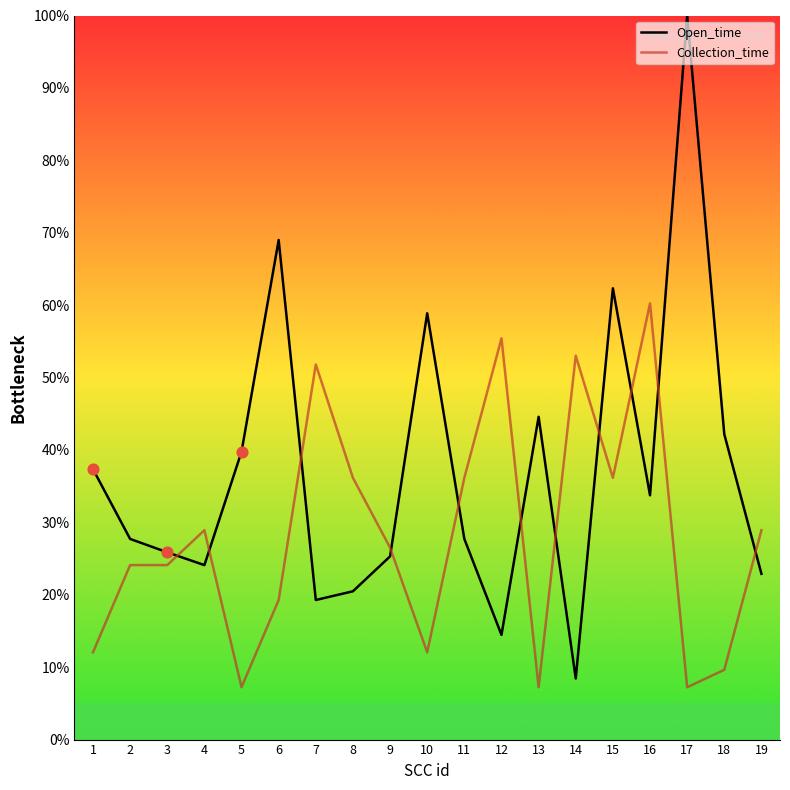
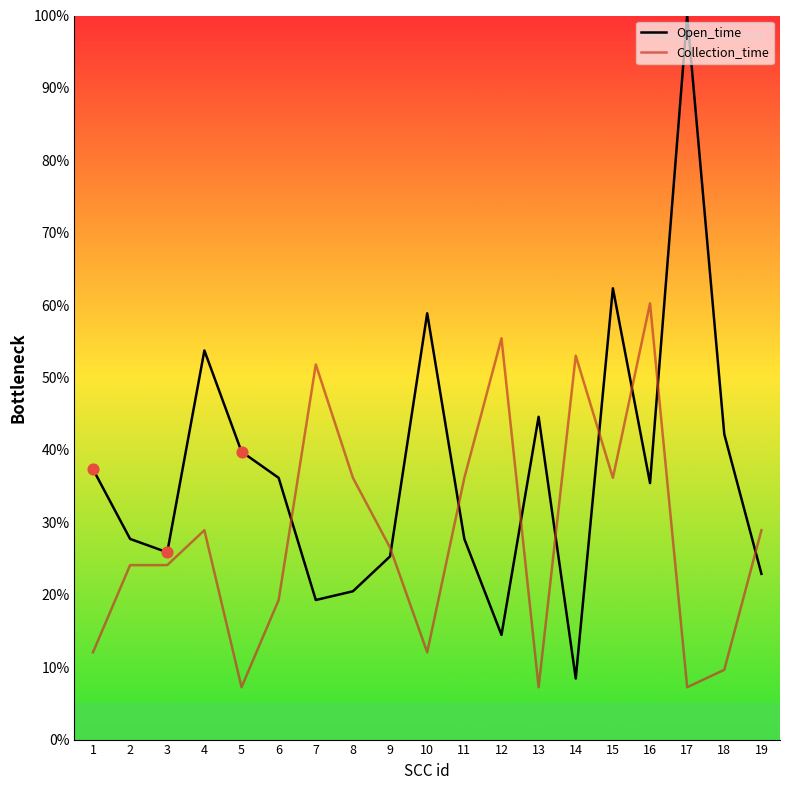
  {
    "Open_time": {
      "2": "28%",
-     "4": "24%",
-     "6": "69%",
+     "4": "54%",
+     "6": "36%",
      "7": "19%",
      "8": "20%",
      "9": "25%",
      "10": "59%",
      "11": "28%",
      "12": "14%",
      "13": "45%",
      "14": "8%",
      "15": "62%",
-     "16": "34%",
+     "16": "35%",
      "17": "100%",
      "18": "42%",
      "19": "23%"
    }
  }
